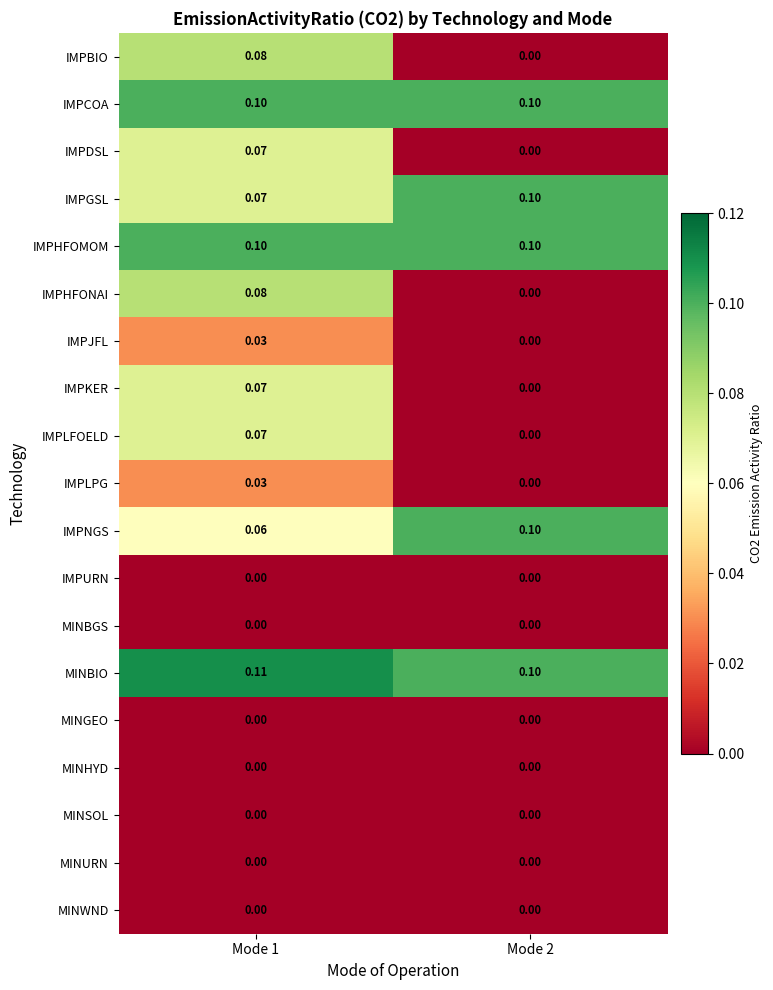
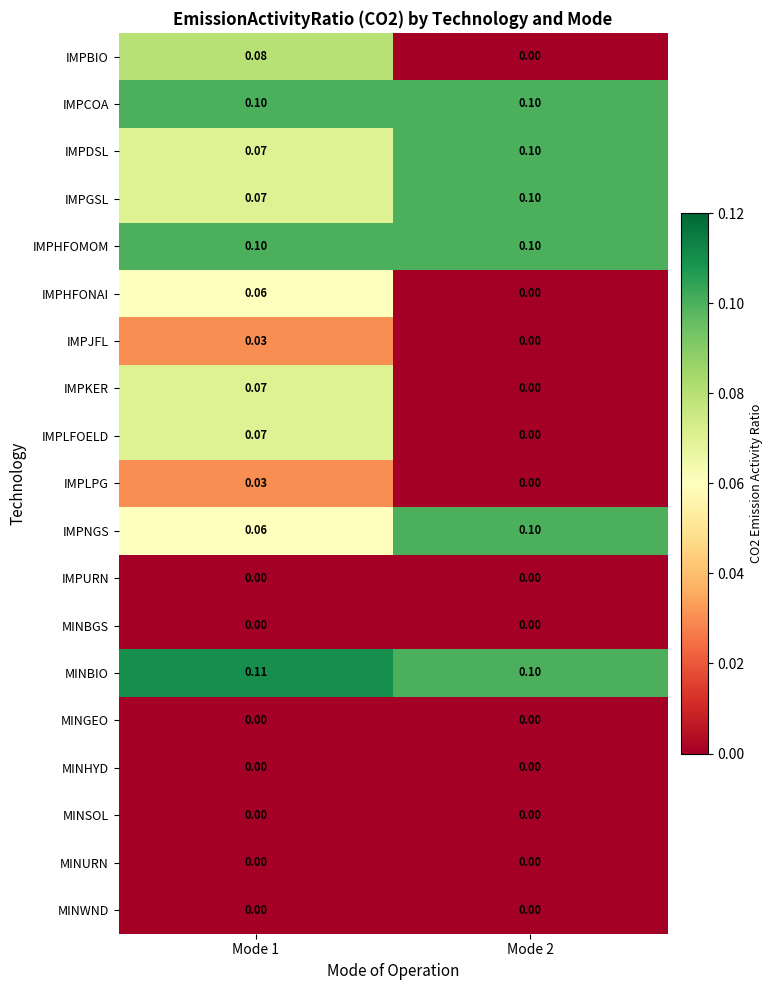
  {
    "IMPBIO": {
      "Mode 1": 0.08,
      "Mode 2": 0.00
    },
    "IMPCOA": {
      "Mode 1": 0.10,
      "Mode 2": 0.10
    },
    "IMPDSL": {
      "Mode 1": 0.07,
-     "Mode 2": 0.00
+     "Mode 2": 0.10
    },
    "IMPGSL": {
      "Mode 1": 0.07,
      "Mode 2": 0.10
    },
    "IMPHFOMOM": {
      "Mode 1": 0.10,
      "Mode 2": 0.10
    },
    "IMPHFONAI": {
-     "Mode 1": 0.08,
+     "Mode 1": 0.06,
      "Mode 2": 0.00
    },
    "IMPJFL": {
      "Mode 1": 0.03,
      "Mode 2": 0.00
    },
    "IMPKER": {
      "Mode 1": 0.07,
      "Mode 2": 0.00
    },
    "IMPLFOELD": {
      "Mode 1": 0.07,
      "Mode 2": 0.00
    },
    "IMPLPG": {
      "Mode 1": 0.03,
      "Mode 2": 0.00
    },
    "IMPNGS": {
      "Mode 1": 0.06,
      "Mode 2": 0.10
    },
    "IMPURN": {
      "Mode 1": 0.00,
      "Mode 2": 0.00
    },
    "MINBGS": {
      "Mode 1": 0.00,
      "Mode 2": 0.00
    },
    "MINBIO": {
      "Mode 1": 0.11,
      "Mode 2": 0.10
    },
    "MINGEO": {
      "Mode 1": 0.00,
      "Mode 2": 0.00
    },
    "MINHYD": {
      "Mode 1": 0.00,
      "Mode 2": 0.00
    },
    "MINSOL": {
      "Mode 1": 0.00,
      "Mode 2": 0.00
    },
    "MINURN": {
      "Mode 1": 0.00,
      "Mode 2": 0.00
    },
    "MINWND": {
      "Mode 1": 0.00,
      "Mode 2": 0.00
    }
  }
